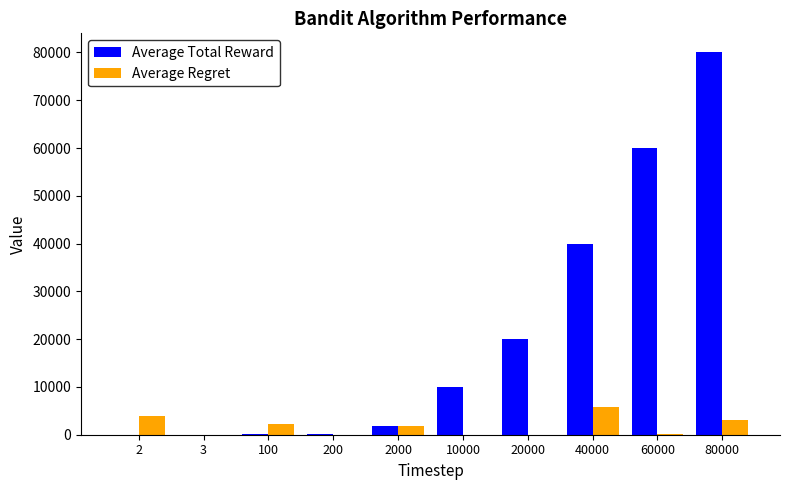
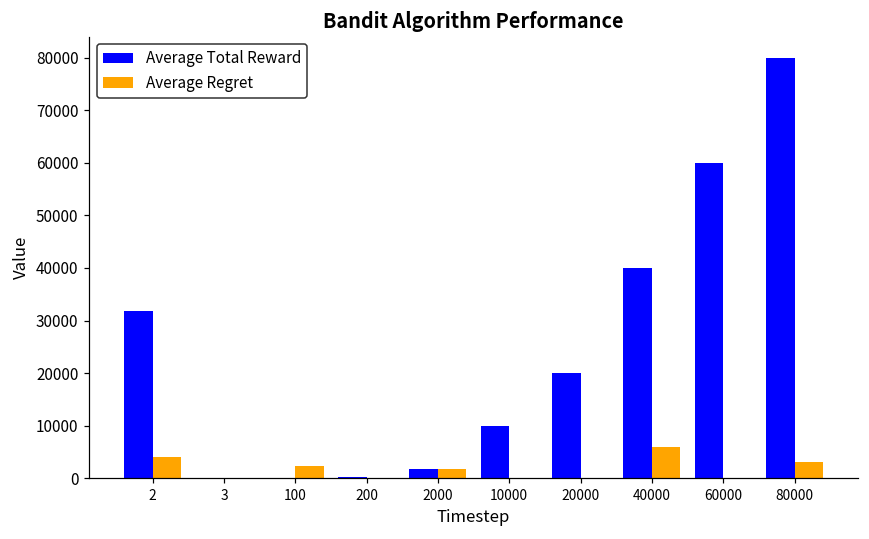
  {
    "Average Total Reward": {
-     "2": 0,
+     "2": 32000,
      "2000": 2000,
      "10000": 10000,
      "20000": 20000,
      "40000": 40000,
      "60000": 60000,
      "80000": 80000
    },
    "Average Regret": {
      "2": 4000,
      "100": 2000,
      "2000": 2000,
      "40000": 6000,
      "80000": 3000
    }
  }
